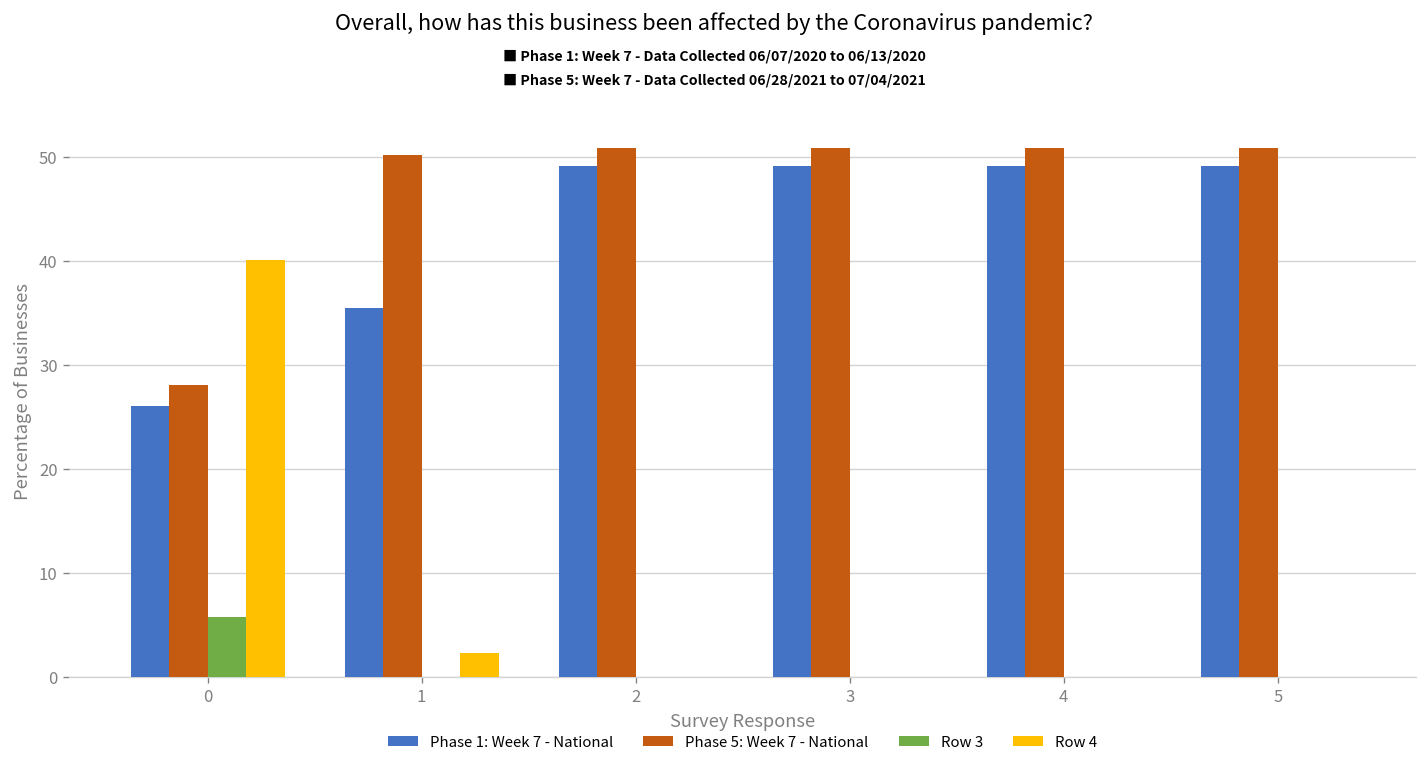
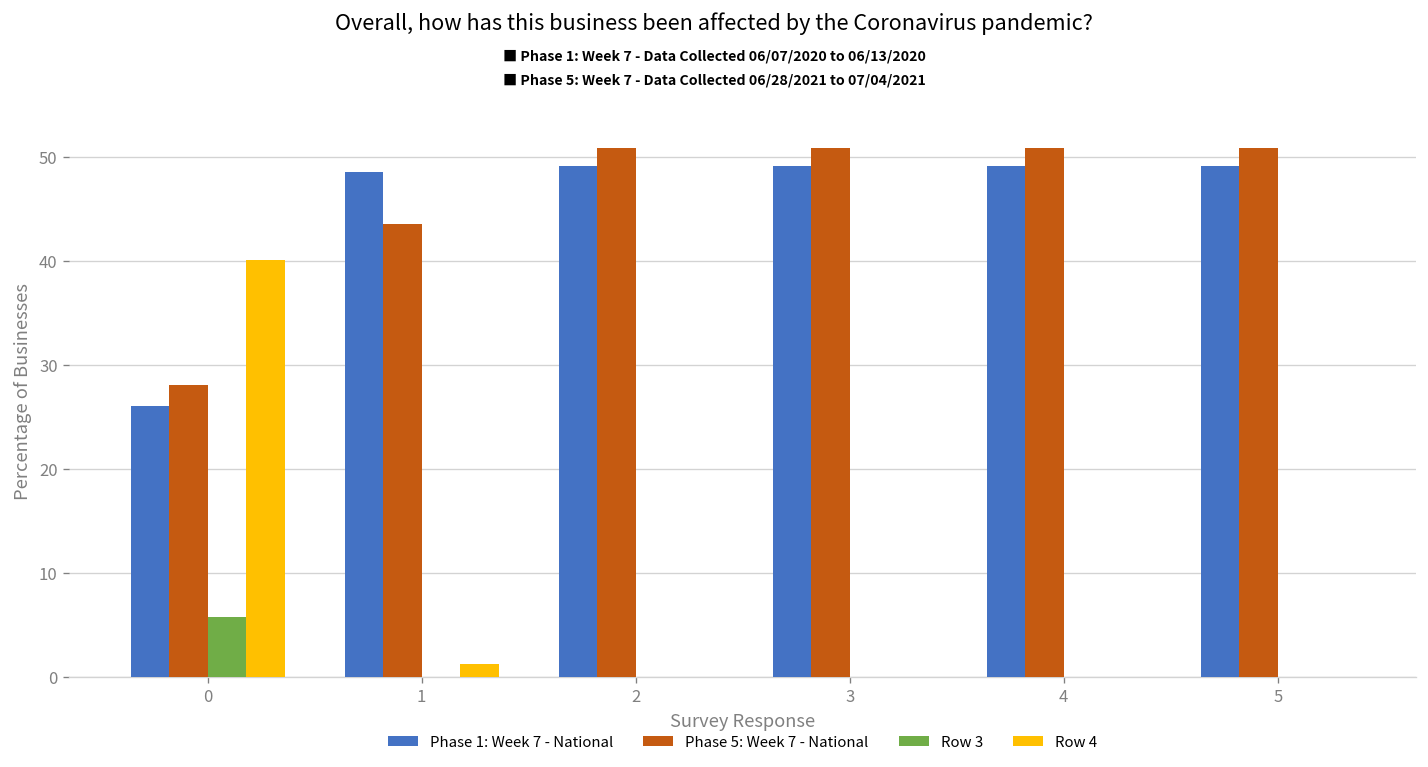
  {
    "Phase 1: Week 7 - National": {
      "0": 26,
-     "1": 36,
+     "1": 49,
      "2": 49,
      "3": 49,
      "4": 49,
      "5": 49
    },
    "Phase 5: Week 7 - National": {
      "0": 28,
-     "1": 50,
+     "1": 44,
      "2": 51,
      "3": 51,
      "4": 51,
      "5": 51
    },
    "Row 3": {
      "0": 6,
      "1": 0,
      "2": 0,
      "3": 0,
      "4": 0,
      "5": 0
    },
    "Row 4": {
      "0": 40,
-     "1": 2,
+     "1": 1,
      "3": 0,
      "4": 0,
      "5": 0
    }
  }
